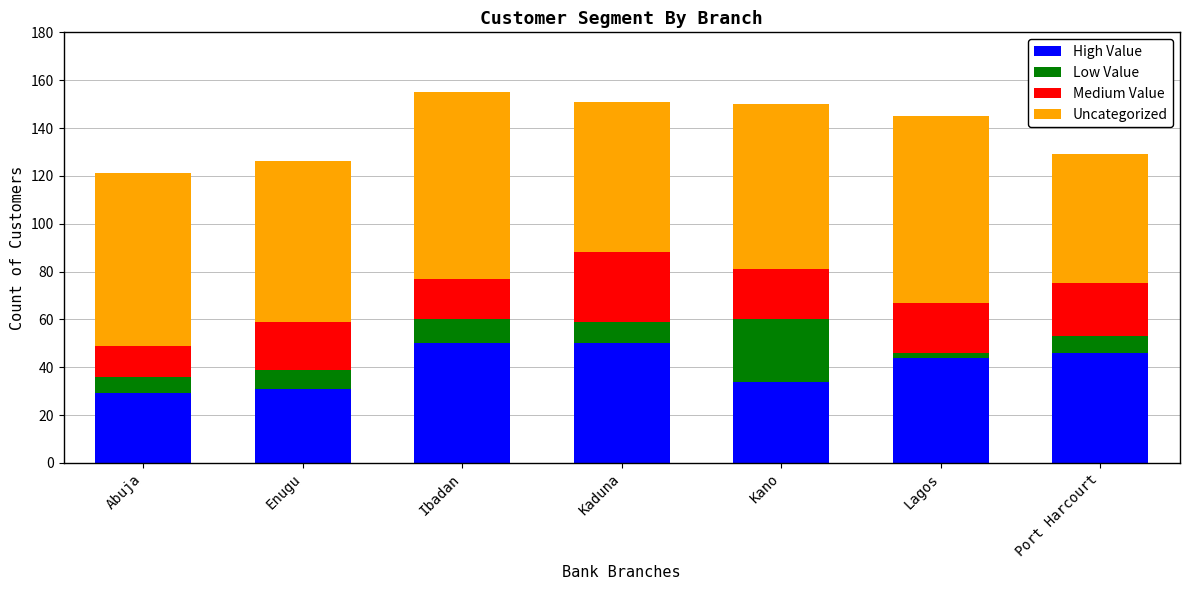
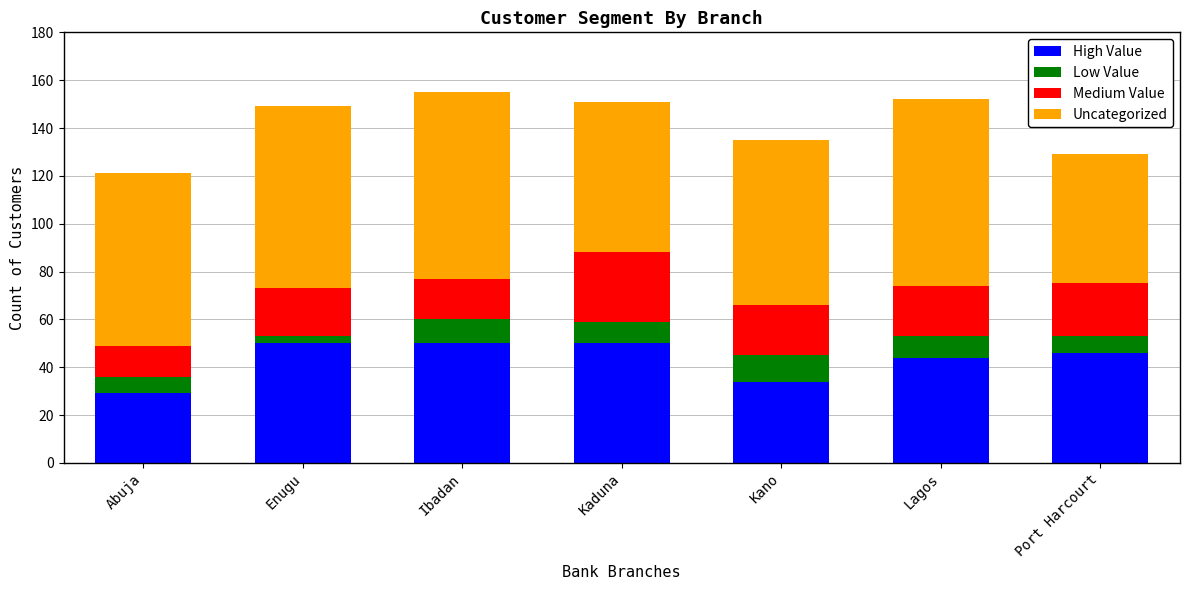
  {
    "High Value": {
      "Abuja": 29,
-     "Enugu": 31,
+     "Enugu": 50,
      "Ibadan": 50,
      "Kaduna": 50,
      "Kano": 34,
      "Lagos": 44,
      "Port Harcourt": 46
    },
    "Low Value": {
      "Abuja": 7,
-     "Enugu": 8,
+     "Enugu": 3,
      "Ibadan": 10,
      "Kaduna": 9,
-     "Kano": 26,
-     "Lagos": 2,
+     "Kano": 11,
+     "Lagos": 9,
      "Port Harcourt": 7
    },
    "Medium Value": {
      "Abuja": 13,
      "Enugu": 20,
      "Ibadan": 17,
      "Kaduna": 29,
      "Kano": 21,
      "Lagos": 21,
      "Port Harcourt": 22
    },
    "Uncategorized": {
      "Abuja": 72,
-     "Enugu": 67,
+     "Enugu": 76,
      "Ibadan": 78,
      "Kaduna": 63,
      "Kano": 69,
      "Lagos": 78,
      "Port Harcourt": 54
    }
  }
